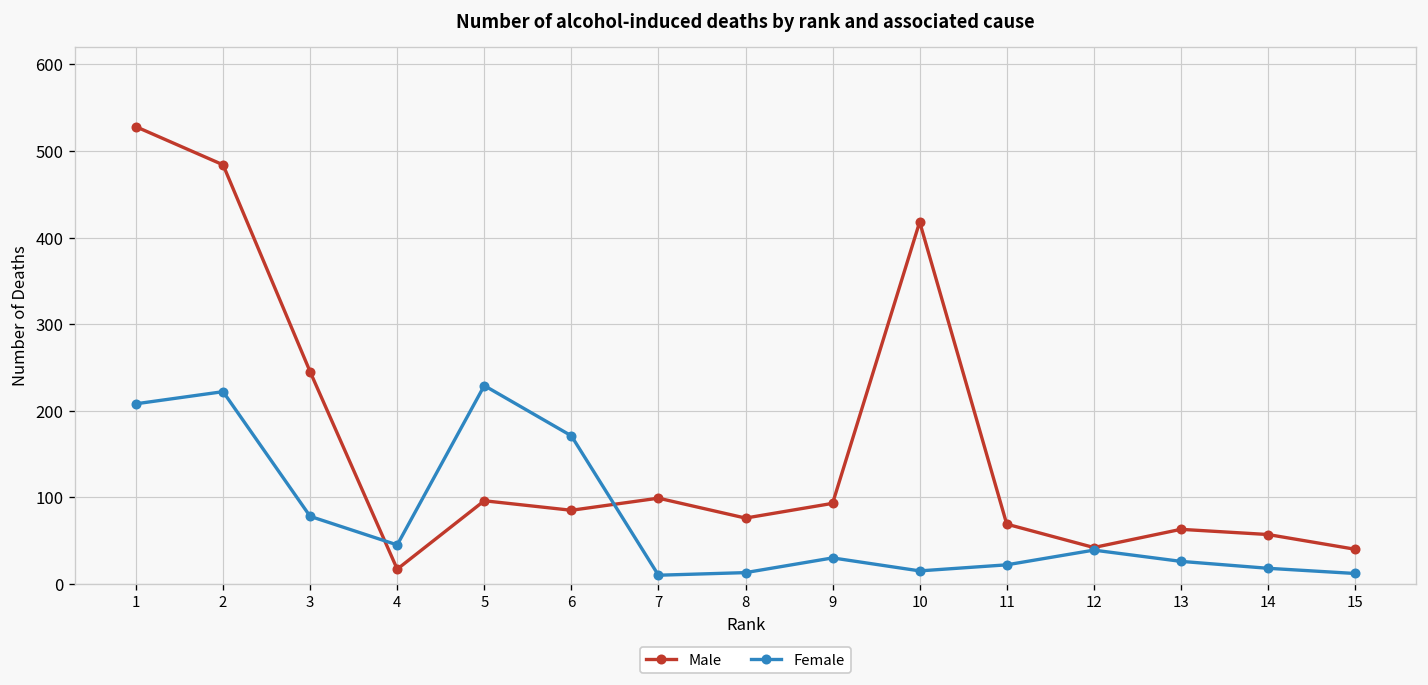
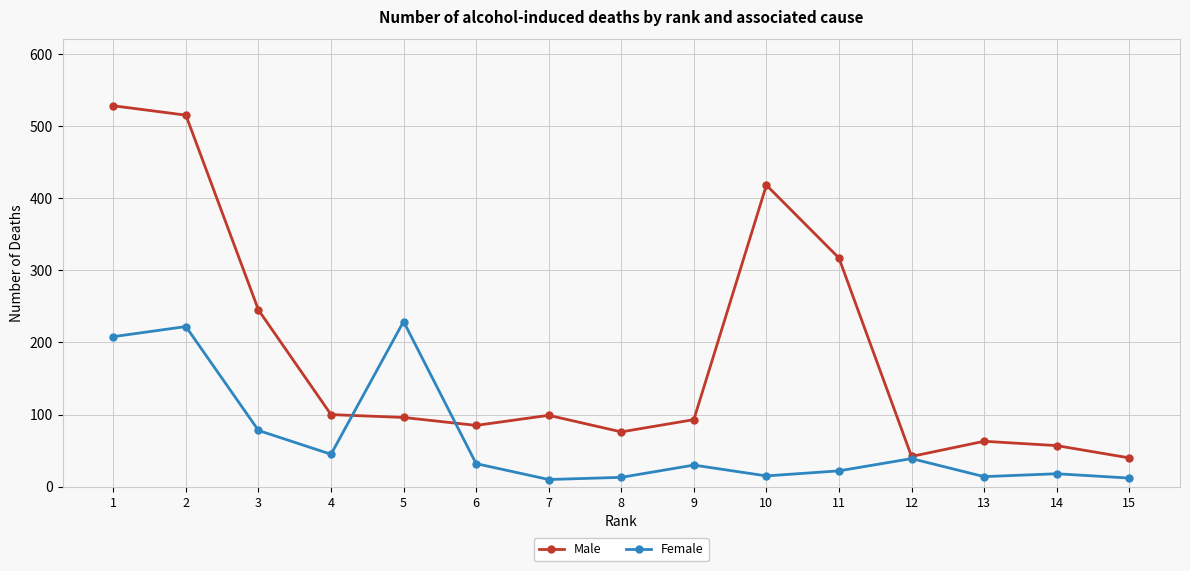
  {
    "Male": {
      "1": 530,
-     "2": 480,
+     "2": 520,
      "3": 250,
-     "4": 20,
+     "4": 100,
      "5": 100,
      "6": 90,
      "7": 100,
      "8": 80,
      "9": 90,
      "10": 420,
-     "11": 70,
+     "11": 320,
      "13": 60,
      "14": 60,
      "15": 40
    },
    "Female": {
      "1": 210,
      "2": 220,
      "3": 80,
      "4": 50,
      "5": 230,
-     "6": 170,
+     "6": 30,
      "7": 10,
      "8": 10,
      "9": 30,
      "10": 20,
      "11": 20,
-     "13": 30,
+     "13": 10,
      "14": 20,
      "15": 10
    }
  }
